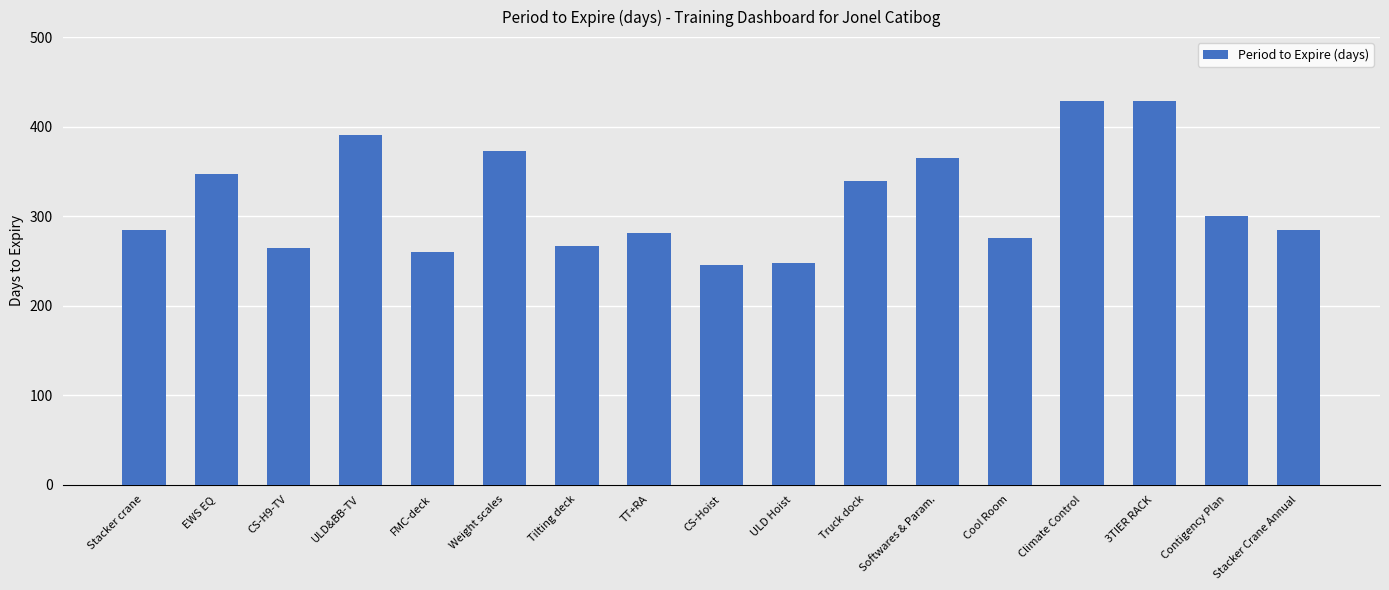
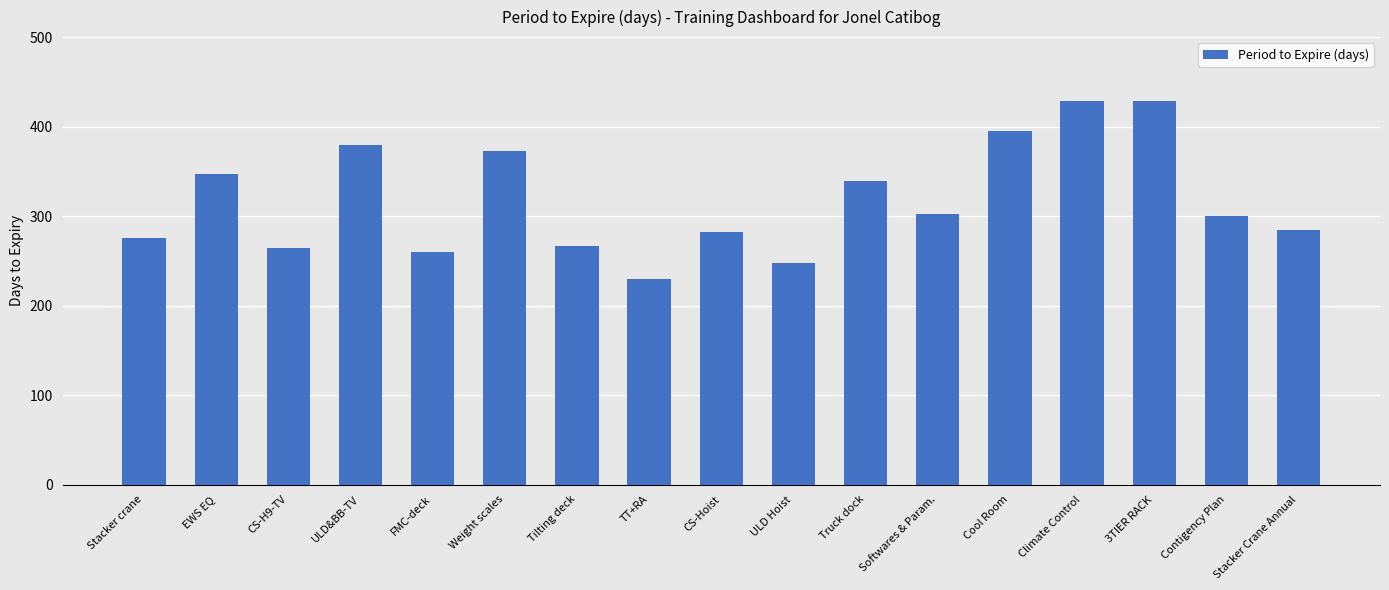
  {
-   "Stacker crane": 290,
+   "Stacker crane": 280,
    "EWS EQ": 350,
    "CS-H9-TV": 260,
-   "ULD&BB-TV": 390,
+   "ULD&BB-TV": 380,
    "FMC-deck": 260,
    "Weight scales": 370,
    "Tilting deck": 270,
-   "TT+RA": 280,
-   "CS-Hoist": 250,
+   "TT+RA": 230,
+   "CS-Hoist": 280,
    "ULD Hoist": 250,
    "Truck dock": 340,
-   "Softwares & Param.": 370,
-   "Cool Room": 280,
+   "Softwares & Param.": 300,
+   "Cool Room": 400,
    "Climate Control": 430,
    "3TIER RACK": 430,
    "Contigency Plan": 300,
    "Stacker Crane Annual": 280
  }
